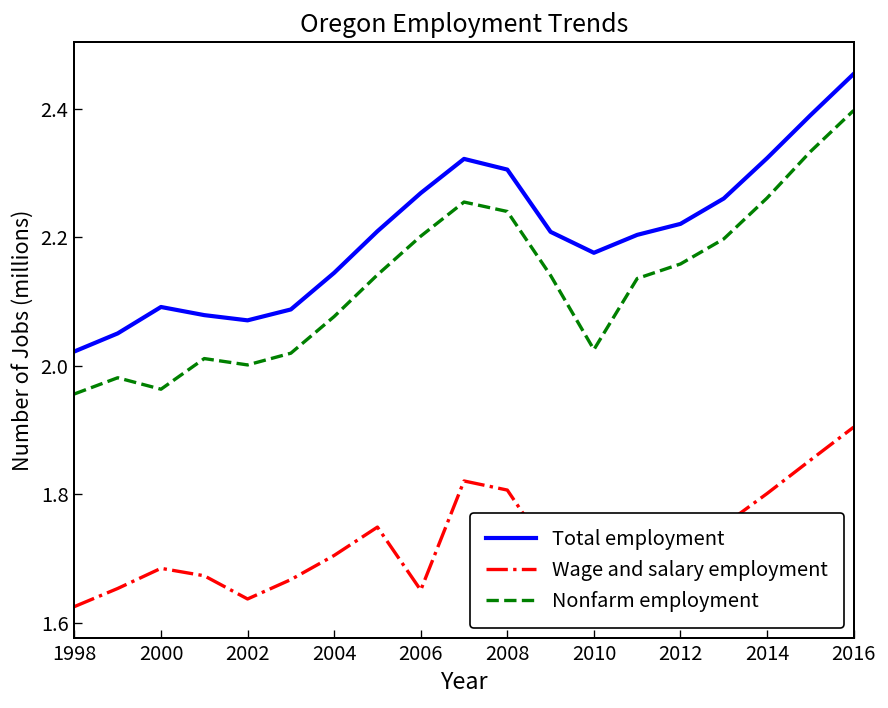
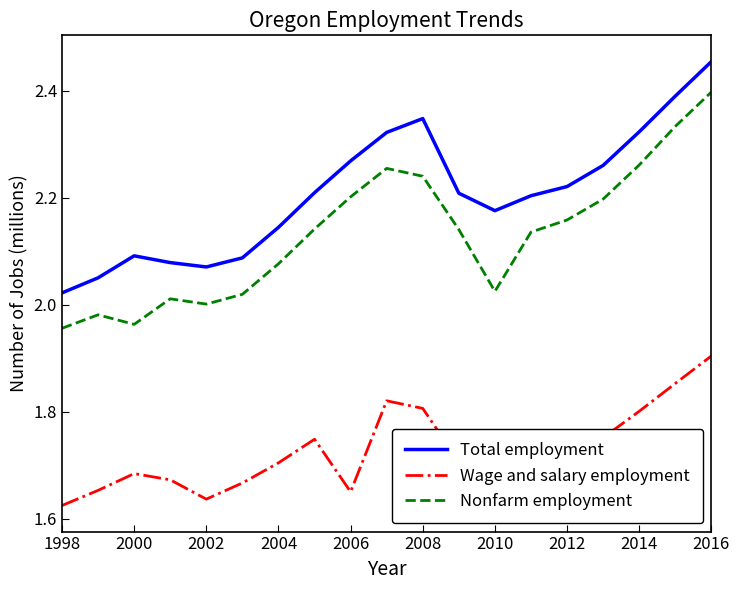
  {
    "Total employment": {
      "1998": 2.02,
      "2000": 2.09,
      "2002": 2.07,
      "2004": 2.14,
      "2006": 2.27,
-     "2008": 2.31,
+     "2008": 2.35,
      "2010": 2.18,
      "2012": 2.22,
      "2014": 2.32,
      "2016": 2.45
    },
    "Wage and salary employment": {
      "1998": 1.62,
      "2000": 1.68,
      "2002": 1.64,
      "2004": 1.70,
      "2006": 1.65,
      "2008": 1.81,
      "2014": 1.80,
      "2016": 1.90
    },
    "Nonfarm employment": {
      "1998": 1.96,
      "2000": 1.96,
      "2002": 2.00,
      "2004": 2.08,
      "2006": 2.20,
      "2008": 2.24,
      "2010": 2.03,
      "2012": 2.16,
      "2014": 2.26,
      "2016": 2.40
    }
  }
